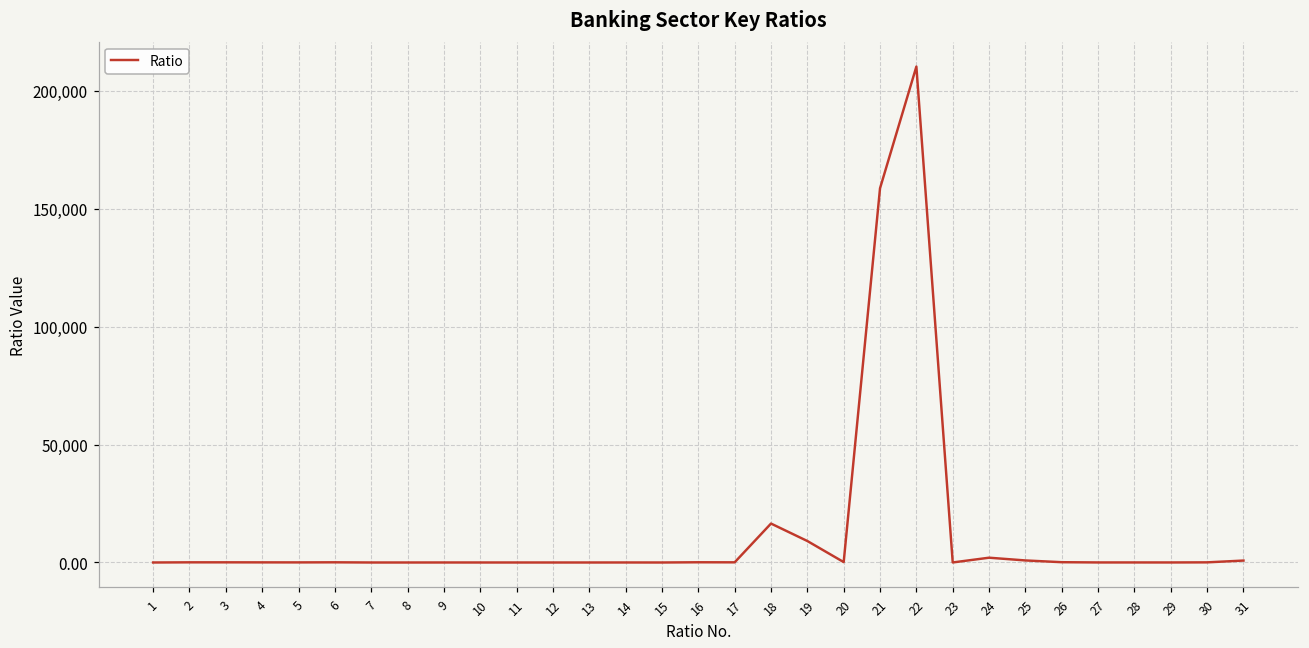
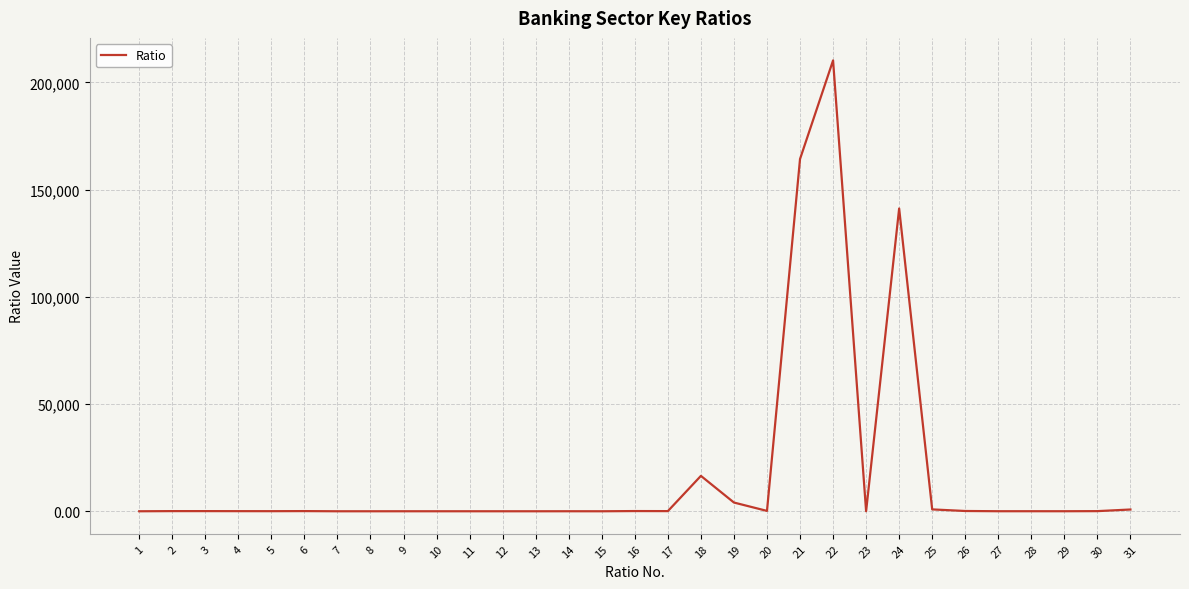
  {
    "1": "0",
    "2": "0",
    "3": "0",
    "4": "0",
    "5": "0",
    "6": "0",
    "7": "0",
    "8": "0",
    "9": "0",
    "10": "0",
    "11": "0",
    "12": "0",
    "13": "0",
    "14": "0",
    "15": "0",
    "16": "0",
    "17": "0",
    "18": "17,000",
-   "19": "9,000",
+   "19": "4,000",
    "20": "0",
-   "21": "159,000",
+   "21": "164,000",
    "22": "210,000",
    "23": "0",
-   "24": "2,000",
+   "24": "141,000",
    "25": "1,000",
    "26": "0",
    "27": "0",
    "28": "0",
    "29": "0",
    "30": "0",
    "31": "1,000"
  }
